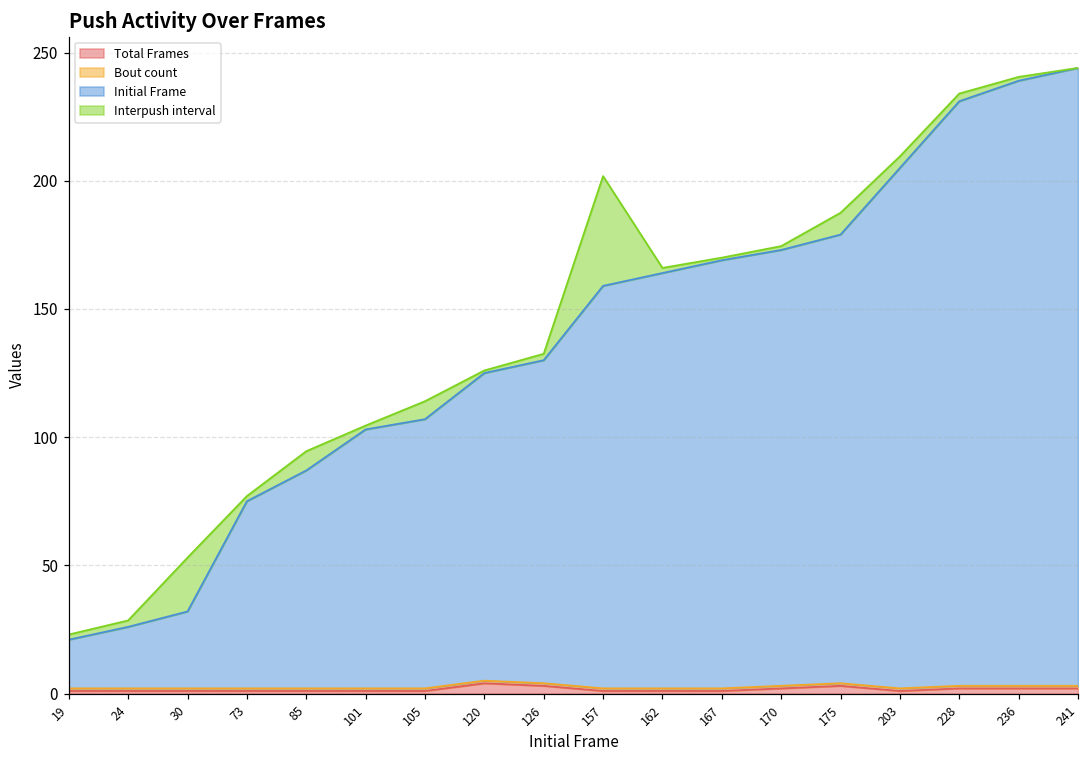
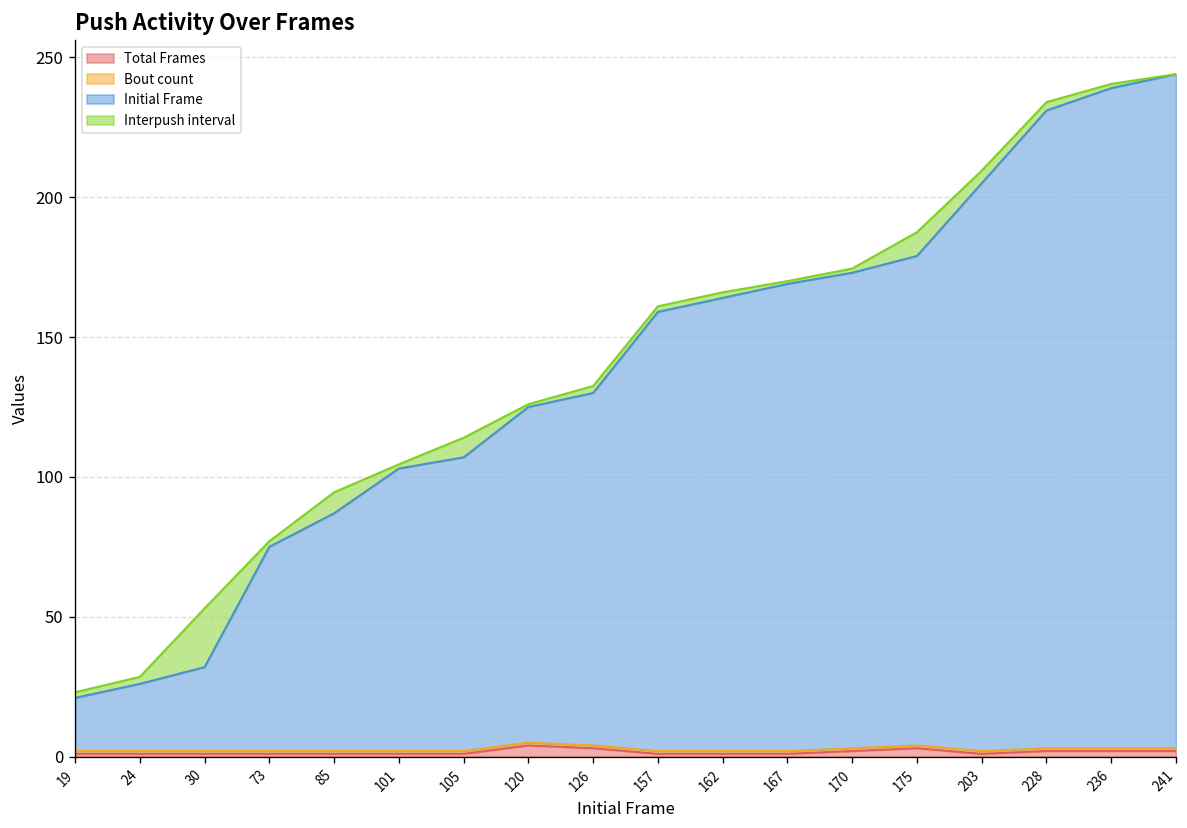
  {
    "Initial Frame": {
      "19": 19,
      "24": 24,
      "30": 30,
      "73": 73,
      "85": 85,
      "101": 101,
      "105": 105,
      "126": 126,
      "157": 157,
      "162": 162,
      "170": 170,
      "175": 175,
      "203": 203,
      "228": 228,
      "236": 236
    },
    "Interpush interval": {
      "19": 2,
      "24": 3,
      "30": 21,
      "73": 2,
      "85": 8,
      "101": 2,
      "105": 7,
      "126": 3,
-     "157": 43,
+     "157": 2,
      "162": 2,
      "170": 2,
      "175": 9,
      "203": 5,
      "228": 3,
      "236": 2
    }
  }
